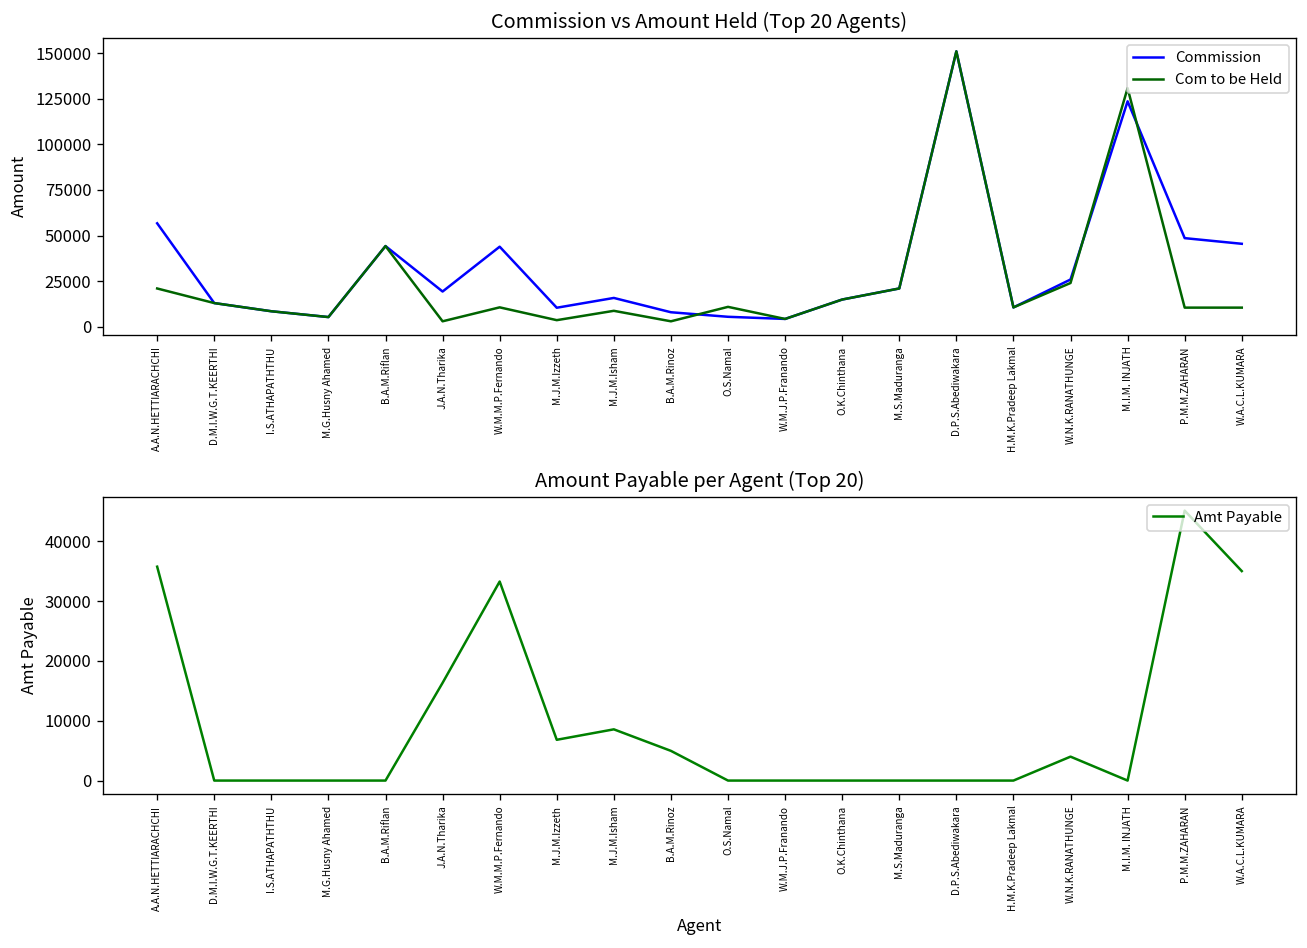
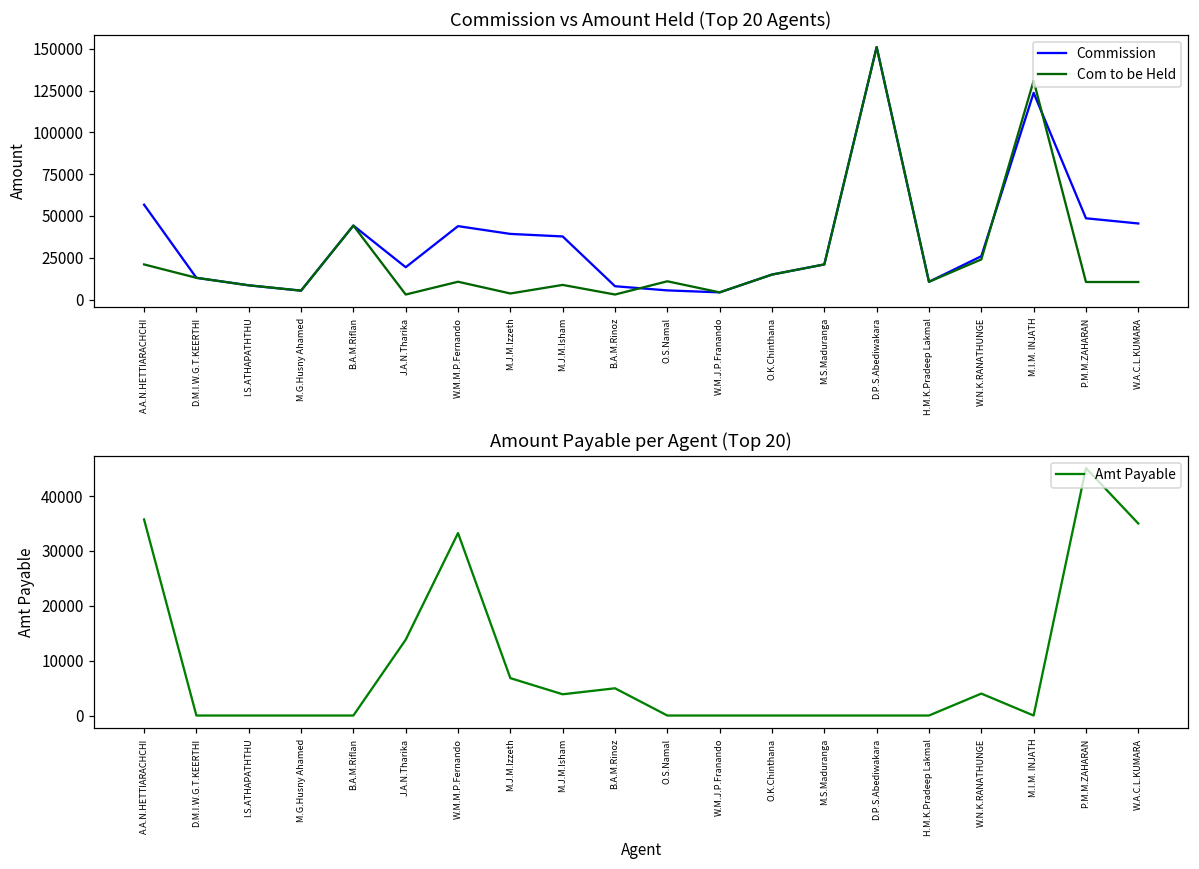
  {
    "Commission vs Amount Held (Top 20 Agents)": {
      "Commission": {
        "A.A.N.HETTIARACHCHI": 57000,
        "J.A.N.Tharika": 19000,
        "W.M.M.P.Fernando": 44000,
-       "M.J.M.Izzeth": 10000,
-       "M.J.M.Isham": 16000,
+       "M.J.M.Izzeth": 39000,
+       "M.J.M.Isham": 38000,
        "B.A.M.Rinoz": 8000,
        "O.S.Namal": 5000,
        "W.N.K.RANATHUNGE": 26000,
        "M.I.M. INJATH": 124000,
        "P.M.M.ZAHARAN": 49000,
        "W.A.C.L.KUMARA": 46000
      },
      "Com to be Held": {
        "A.A.N.HETTIARACHCHI": 21000,
        "J.A.N.Tharika": 3000,
        "W.M.M.P.Fernando": 11000,
        "M.J.M.Izzeth": 4000,
        "M.J.M.Isham": 9000,
        "B.A.M.Rinoz": 3000,
        "O.S.Namal": 11000,
        "W.N.K.RANATHUNGE": 24000,
        "P.M.M.ZAHARAN": 10000,
        "W.A.C.L.KUMARA": 10000
      }
    },
    "Amount Payable per Agent (Top 20)": {
      "A.A.N.HETTIARACHCHI": 36000,
      "D.M.I.W.G.T.KEERTHI": 0,
      "I.S.ATHAPATHTHU": 0,
      "M.G.Husny Ahamed": 0,
      "B.A.M.Riflan": 0,
-     "J.A.N.Tharika": 16000,
+     "J.A.N.Tharika": 14000,
      "W.M.M.P.Fernando": 33000,
      "M.J.M.Izzeth": 7000,
-     "M.J.M.Isham": 9000,
+     "M.J.M.Isham": 4000,
      "B.A.M.Rinoz": 5000,
      "O.S.Namal": 0,
      "W.M.J.P.Franando": 0,
      "O.K.Chinthana": 0,
      "M.S.Maduranga": 0,
      "D.P.S.Abediwakara": 0,
      "H.M.K.Pradeep Lakmal": 0,
      "W.N.K.RANATHUNGE": 4000,
      "M.I.M. INJATH": 0,
      "W.A.C.L.KUMARA": 35000
    }
  }
